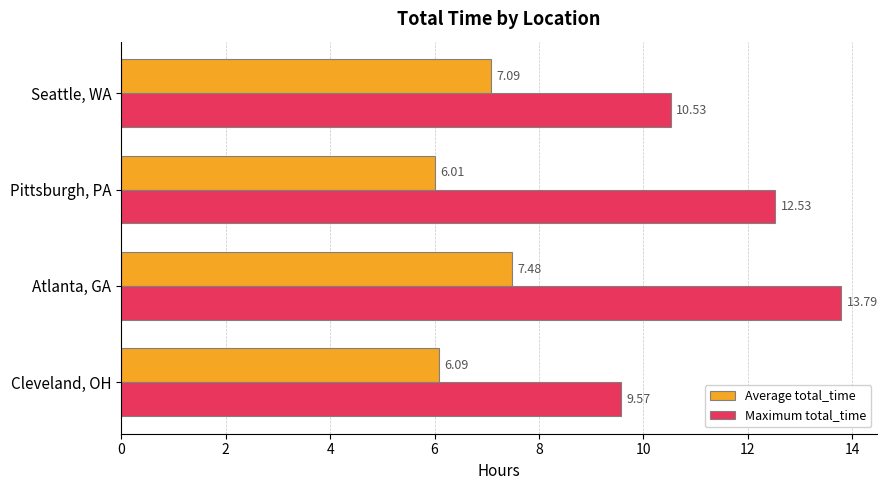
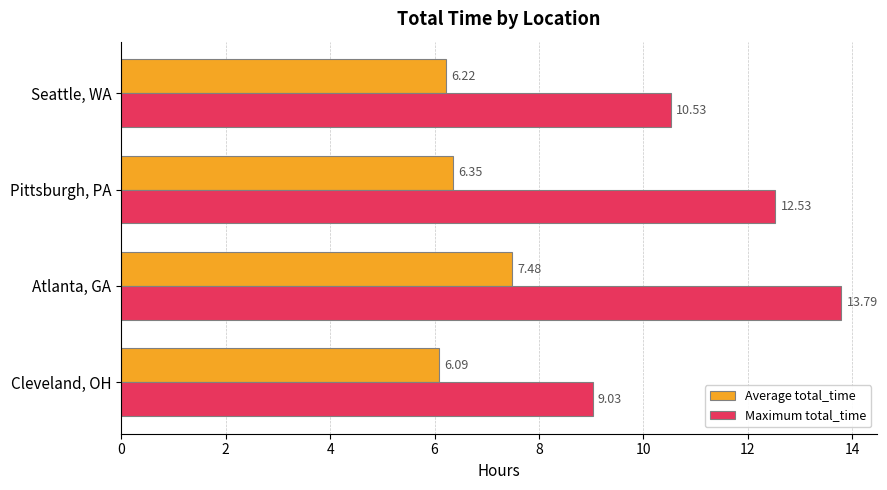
  {
    "Average total_time": {
-     "Seattle, WA": 7.09,
-     "Pittsburgh, PA": 6.01,
+     "Seattle, WA": 6.22,
+     "Pittsburgh, PA": 6.35,
      "Atlanta, GA": 7.48,
      "Cleveland, OH": 6.09
    },
    "Maximum total_time": {
      "Seattle, WA": 10.53,
      "Pittsburgh, PA": 12.53,
      "Atlanta, GA": 13.79,
-     "Cleveland, OH": 9.57
+     "Cleveland, OH": 9.03
    }
  }
